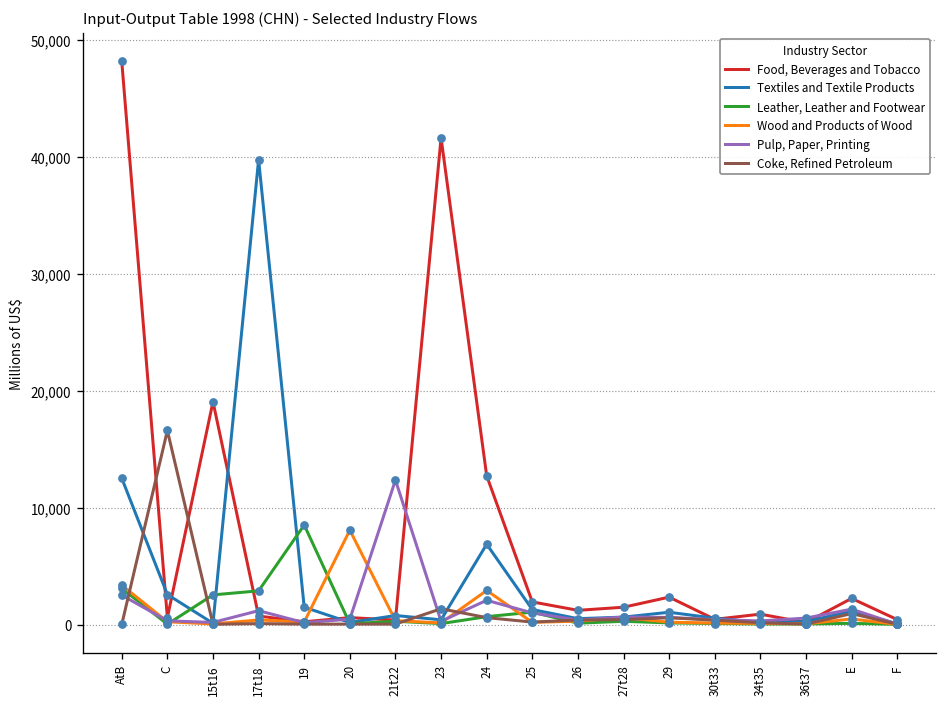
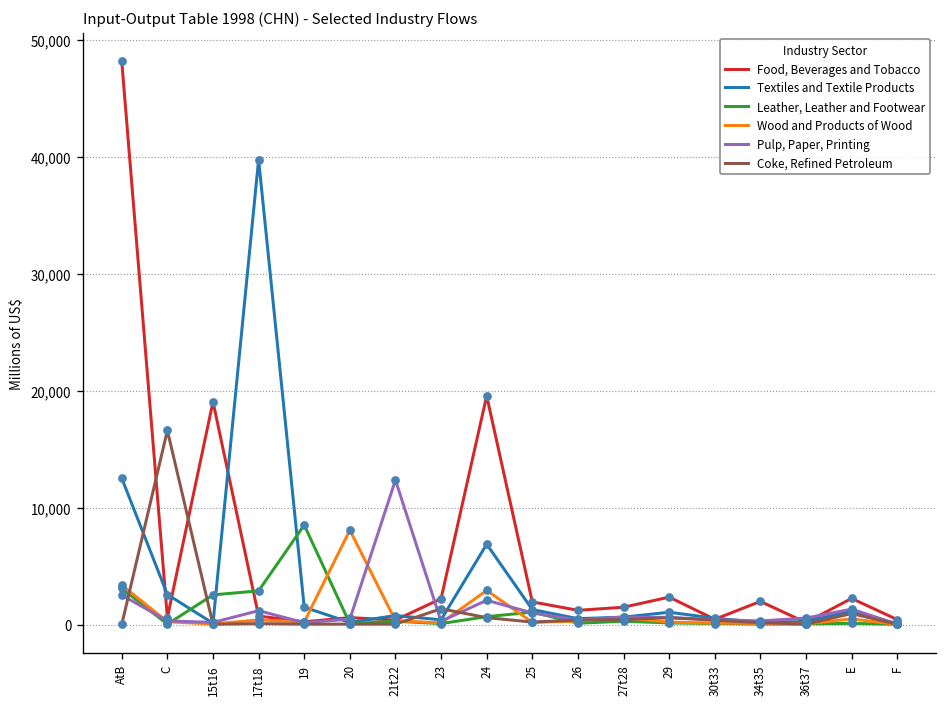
  {
    "Food, Beverages and Tobacco": {
      "AtB": "48,000",
      "C": "1,000",
      "15t16": "19,000",
      "17t18": "1,000",
-     "23": "42,000",
-     "24": "13,000",
+     "23": "2,000",
+     "24": "20,000",
      "25": "2,000",
      "26": "1,000",
      "27t28": "1,000",
      "29": "2,000",
-     "34t35": "1,000",
+     "34t35": "2,000",
      "E": "2,000",
      "F": "0"
    },
    "Textiles and Textile Products": {
      "AtB": "13,000",
      "C": "3,000",
      "17t18": "40,000",
      "19": "1,000",
      "21t22": "1,000",
      "24": "7,000",
      "29": "1,000"
    },
    "Leather, Leather and Footwear": {
      "AtB": "3,000",
      "15t16": "3,000",
      "17t18": "3,000",
      "19": "9,000",
      "E": "0"
    },
    "Wood and Products of Wood": {
      "AtB": "3,000",
      "17t18": "0",
      "20": "8,000",
      "24": "3,000",
      "E": "0"
    },
    "Pulp, Paper, Printing": {
      "AtB": "3,000",
      "17t18": "1,000",
      "21t22": "12,000",
      "24": "2,000",
      "36t37": "1,000"
    },
    "Coke, Refined Petroleum": {
      "AtB": "0",
      "C": "17,000",
      "17t18": "0",
      "23": "1,000"
    }
  }
